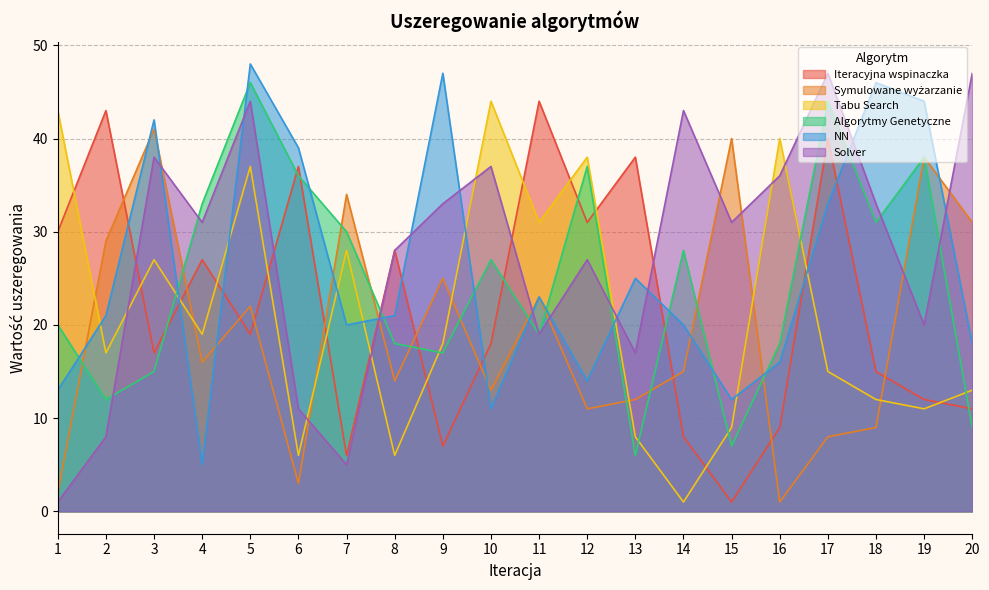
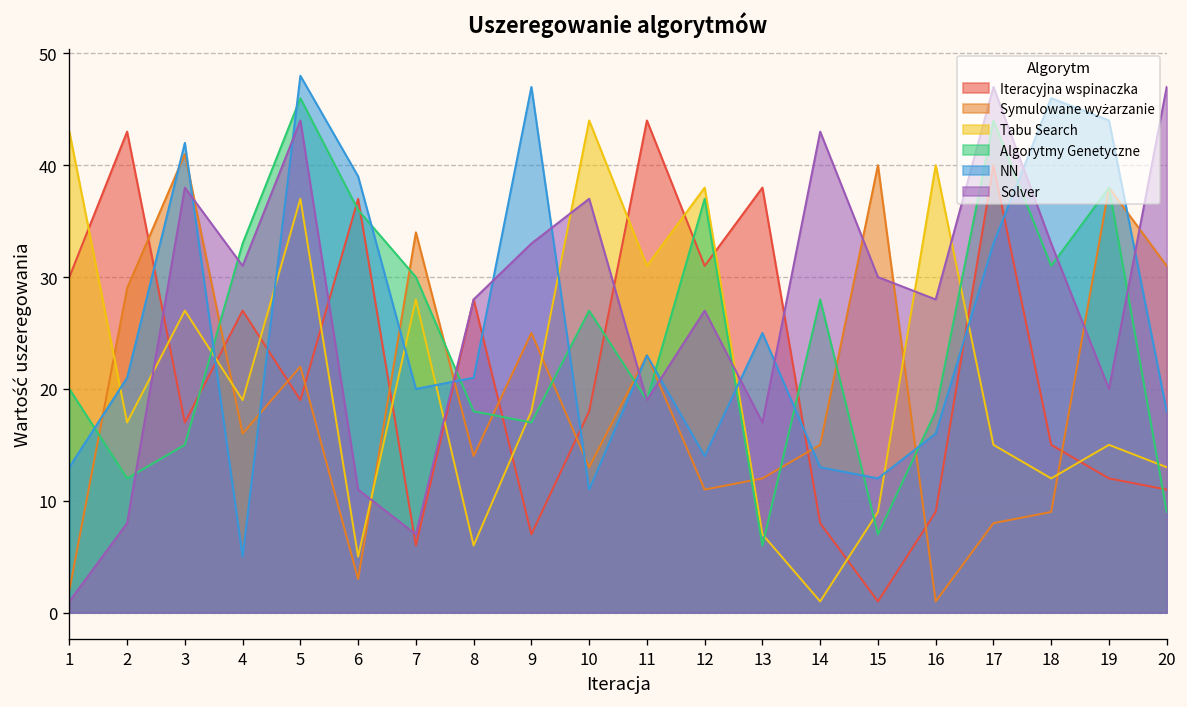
  {
    "Tabu Search": {
      "1": 43,
      "2": 17,
      "3": 27,
      "4": 19,
      "5": 37,
-     "6": 6,
+     "6": 5,
      "7": 28,
      "8": 6,
      "9": 18,
      "10": 44,
      "11": 31,
      "12": 38,
-     "13": 8,
+     "13": 7,
      "14": 1,
      "15": 9,
      "16": 40,
      "17": 15,
      "18": 12,
-     "19": 11,
+     "19": 15,
      "20": 13
    },
    "Algorytmy Genetyczne": {
      "1": 20,
      "2": 12,
      "3": 15,
      "4": 33,
      "5": 46,
      "6": 36,
      "7": 30,
      "8": 18,
      "9": 17,
      "10": 27,
      "12": 37,
      "13": 6,
      "14": 28,
      "15": 7,
      "16": 18,
      "18": 31,
      "20": 9
    },
    "NN": {
      "1": 13,
      "2": 21,
      "3": 42,
      "4": 5,
      "5": 48,
      "6": 39,
      "7": 20,
      "8": 21,
      "9": 47,
      "10": 11,
      "12": 14,
      "13": 25,
-     "14": 20,
+     "14": 13,
      "15": 12,
      "16": 16,
      "17": 33,
      "20": 18
    },
    "Solver": {
      "1": 1,
      "2": 8,
      "3": 38,
      "4": 31,
      "5": 44,
      "6": 11,
-     "7": 5,
+     "7": 7,
      "9": 33,
      "10": 37,
      "12": 27,
      "13": 17,
      "14": 43,
-     "15": 31,
-     "16": 36,
+     "15": 30,
+     "16": 28,
      "18": 33,
      "19": 20,
      "20": 47
    }
  }
